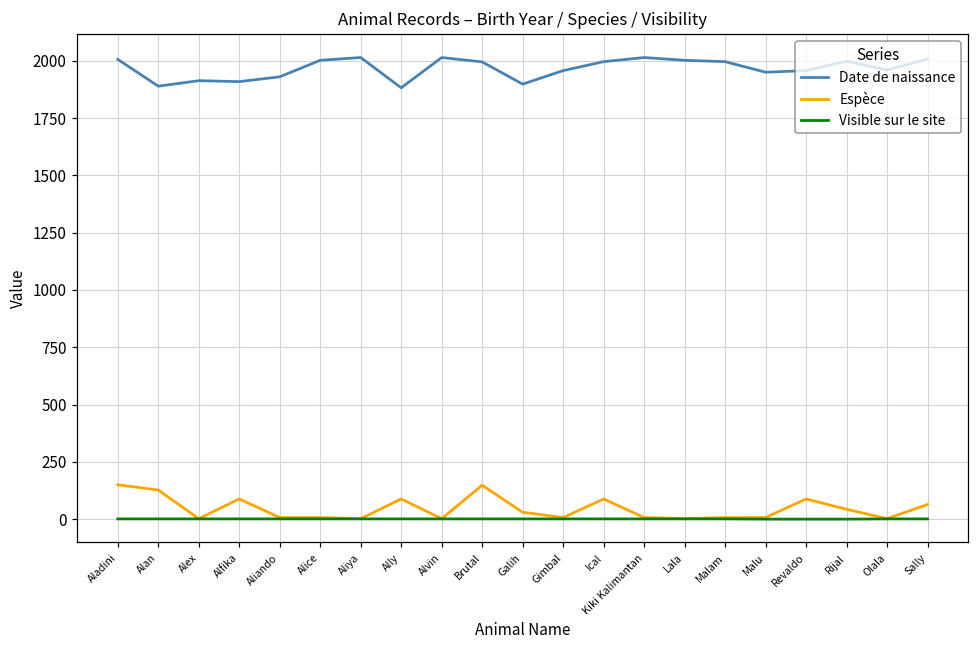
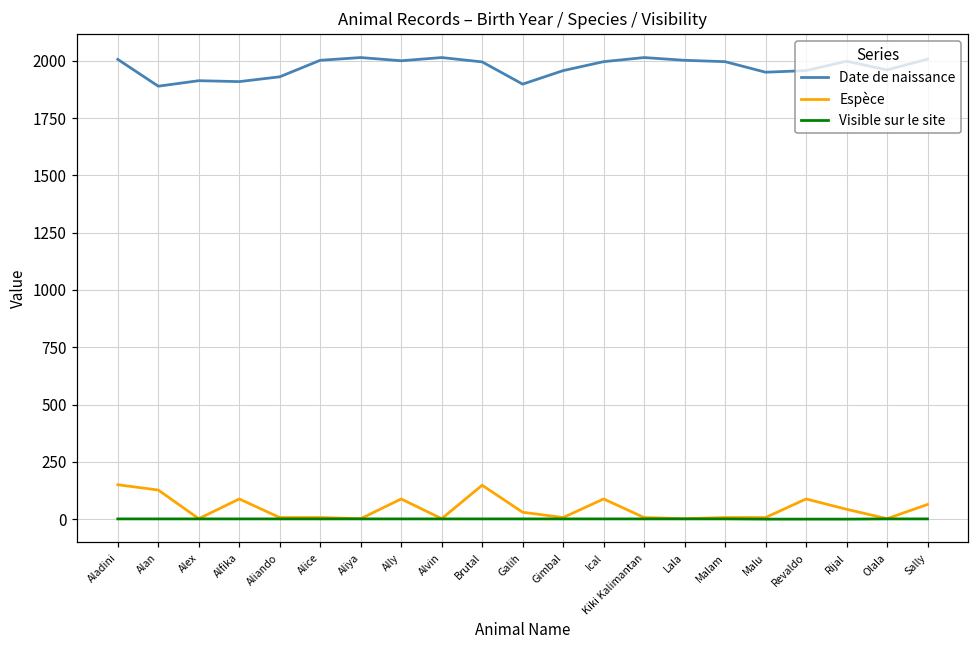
  {
    "Date de naissance": {
      "Aladini": 2010,
      "Alan": 1890,
      "Alex": 1910,
      "Alfika": 1910,
      "Aliando": 1930,
      "Alice": 2000,
      "Aliya": 2010,
-     "Ally": 1880,
+     "Ally": 2000,
      "Alvin": 2010,
      "Brutal": 2000,
      "Galih": 1900,
      "Gimbal": 1960,
      "Ical": 2000,
      "Kiki Kalimantan": 2010,
      "Lala": 2000,
      "Malam": 2000,
      "Malu": 1950
    },
    "Espèce": {
      "Aladini": 150,
      "Alan": 130,
      "Alfika": 90,
      "Ally": 90,
      "Brutal": 150,
      "Galih": 30,
      "Ical": 90,
      "Revaldo": 90,
      "Rijal": 40,
      "Sally": 60
    },
    "Visible sur le site": {
      "Aladini": 0,
      "Alan": 0,
      "Alfika": 0,
      "Ally": 0,
      "Brutal": 0,
      "Galih": 0,
      "Ical": 0,
      "Revaldo": 0,
      "Rijal": 0,
      "Sally": 0
    }
  }
